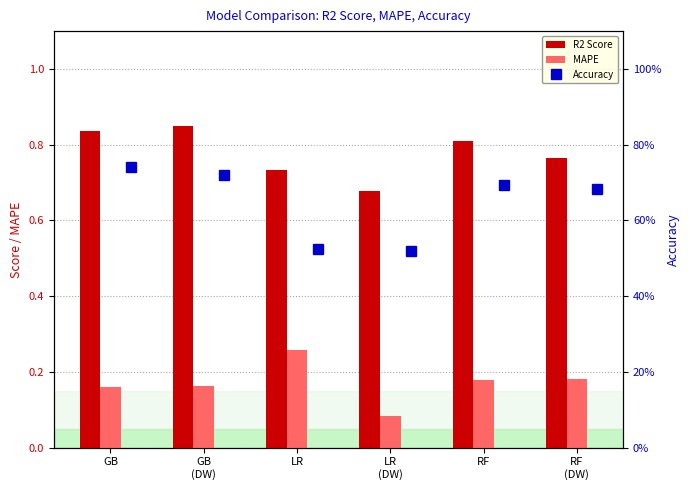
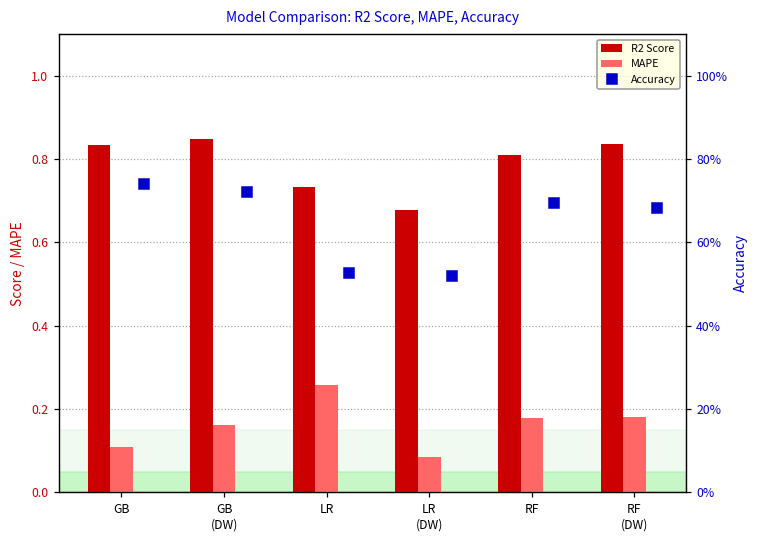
  {
    "R2 Score": {
      "GB": 0.83,
      "GB (DW)": 0.85,
      "LR": 0.73,
      "LR (DW)": 0.68,
      "RF": 0.81,
-     "RF (DW)": 0.77
+     "RF (DW)": 0.84
    },
    "MAPE": {
-     "GB": 0.16,
+     "GB": 0.11,
      "GB (DW)": 0.16,
      "LR": 0.26,
      "LR (DW)": 0.08,
      "RF": 0.18,
      "RF (DW)": 0.18
    }
  }
